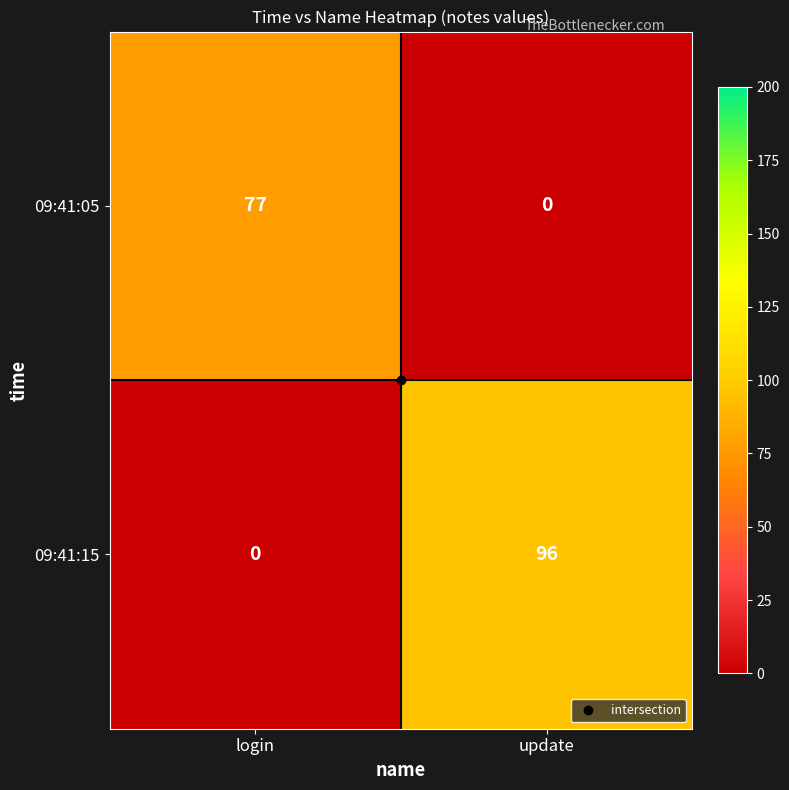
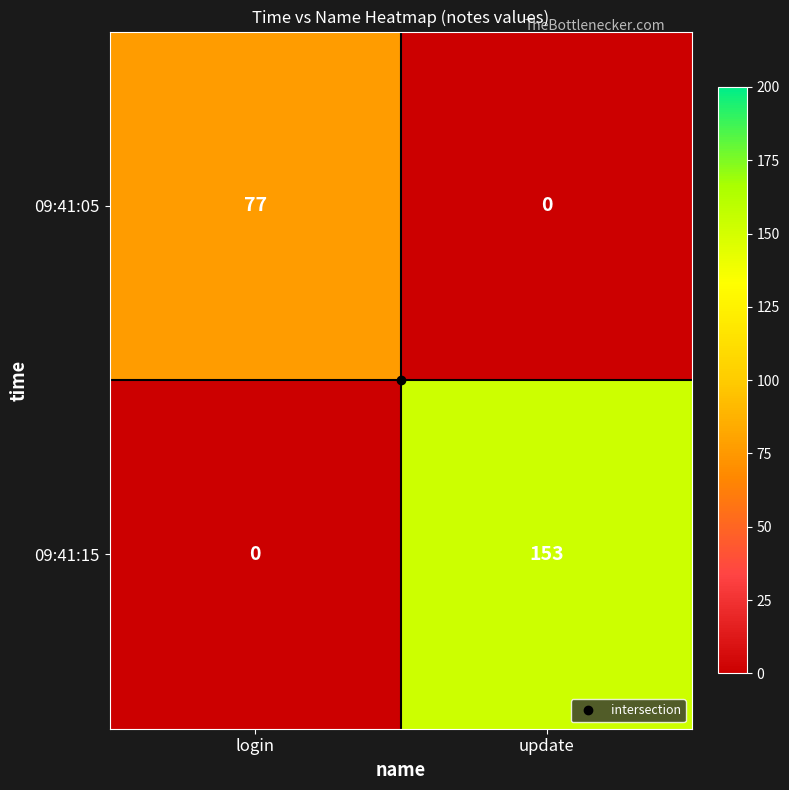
  {
    "09:41:05": {
      "login": 77,
      "update": 0
    },
    "09:41:15": {
      "login": 0,
-     "update": 96
+     "update": 153
    }
  }
